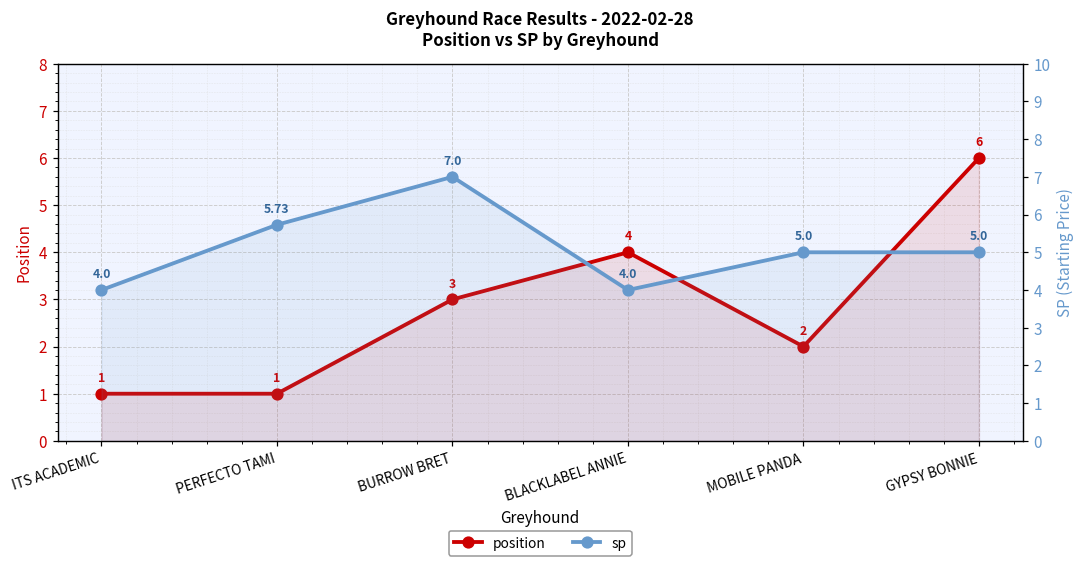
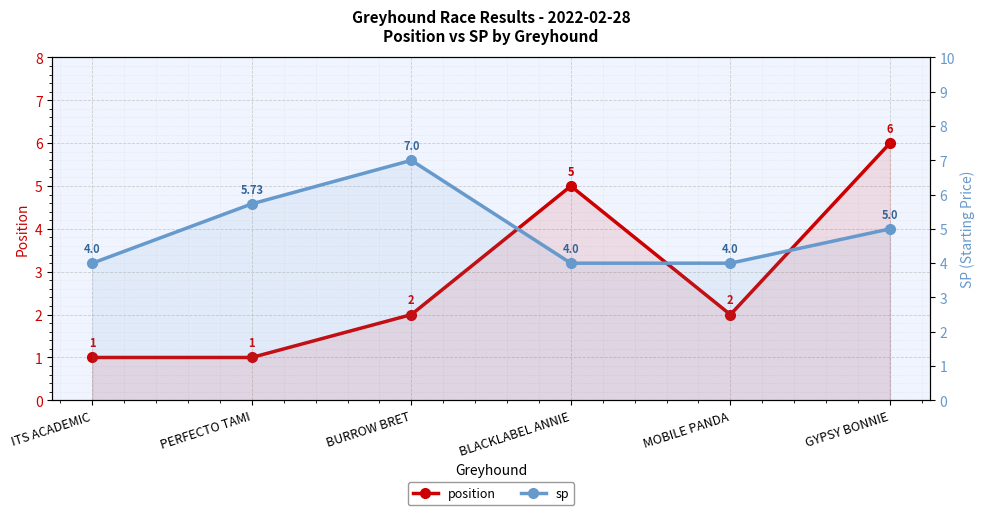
  {
    "position": {
      "ITS ACADEMIC": 1,
      "PERFECTO TAMI": 1,
-     "BURROW BRET": 3,
-     "BLACKLABEL ANNIE": 4,
+     "BURROW BRET": 2,
+     "BLACKLABEL ANNIE": 5,
      "MOBILE PANDA": 2,
      "GYPSY BONNIE": 6
    },
    "sp": {
      "ITS ACADEMIC": 4.0,
      "PERFECTO TAMI": 5.73,
      "BURROW BRET": 7.0,
      "BLACKLABEL ANNIE": 4.0,
-     "MOBILE PANDA": 5.0,
+     "MOBILE PANDA": 4.0,
      "GYPSY BONNIE": 5.0
    }
  }
